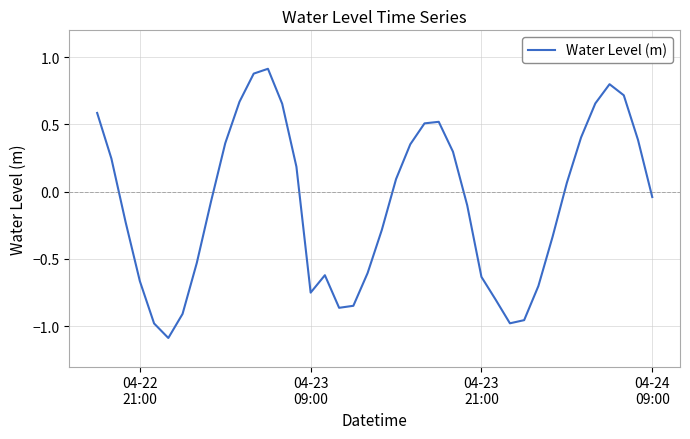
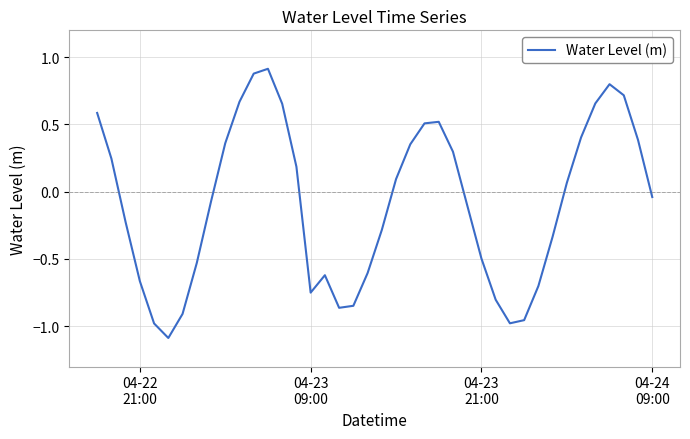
  {
    "04-22 21:00": -0.67,
    "04-23 09:00": -0.75,
-   "04-23 21:00": -0.63,
+   "04-23 21:00": -0.50,
    "04-24 09:00": -0.04
  }
